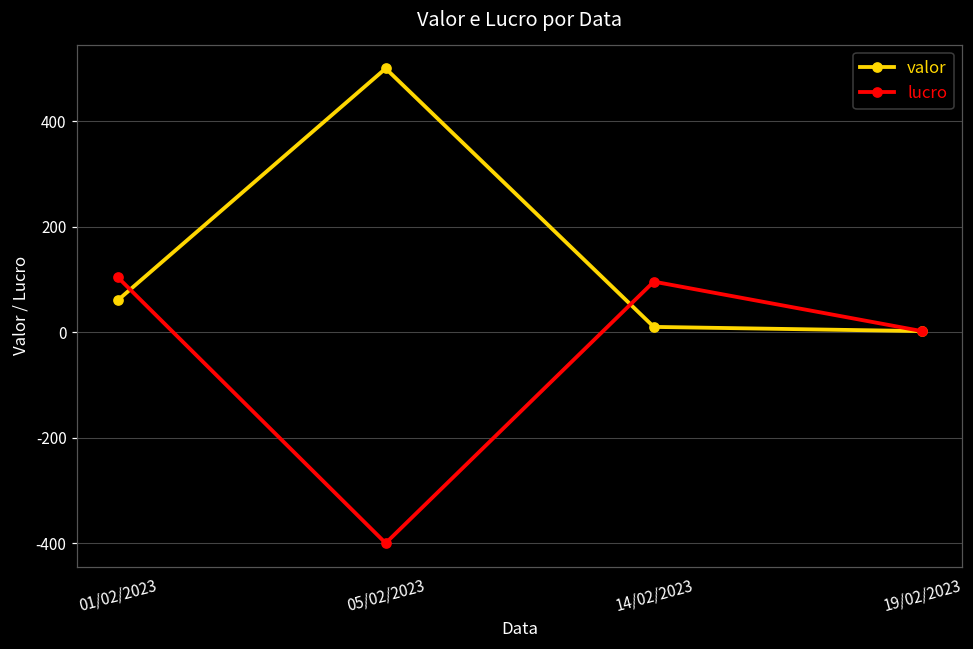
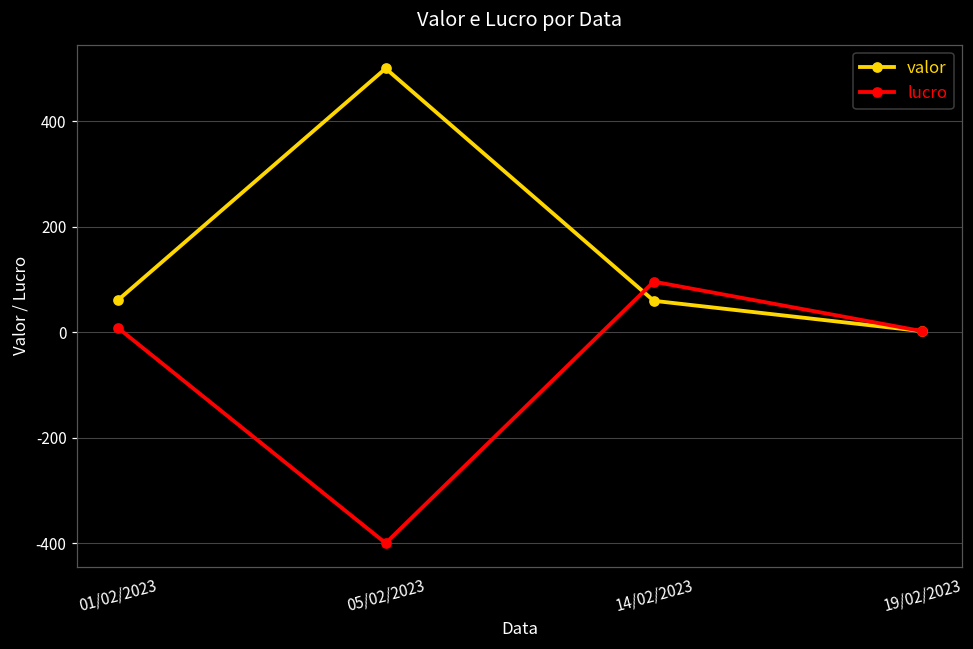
  {
    "valor": {
      "01/02/2023": 60,
      "05/02/2023": 500,
-     "14/02/2023": 10
+     "14/02/2023": 60
    },
    "lucro": {
-     "01/02/2023": 100,
+     "01/02/2023": 10,
      "05/02/2023": -400,
      "14/02/2023": 100
    }
  }
